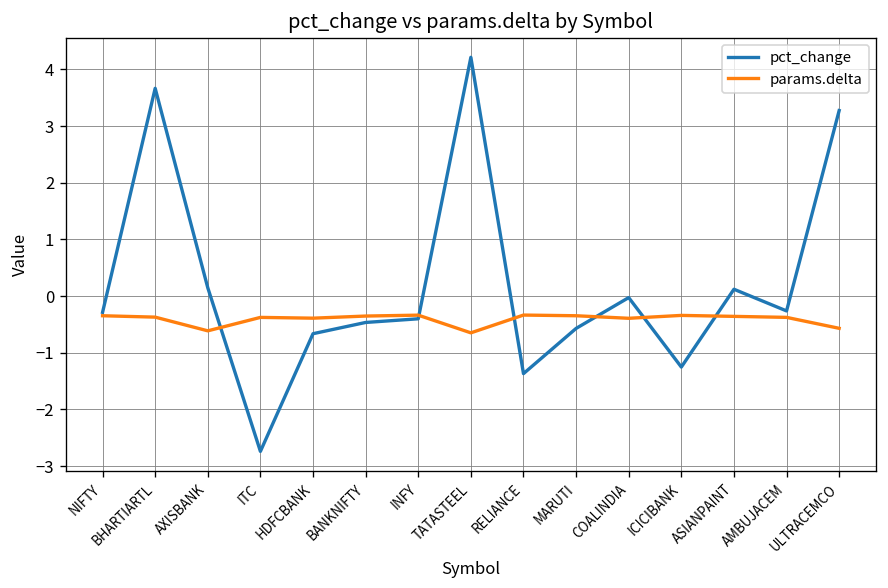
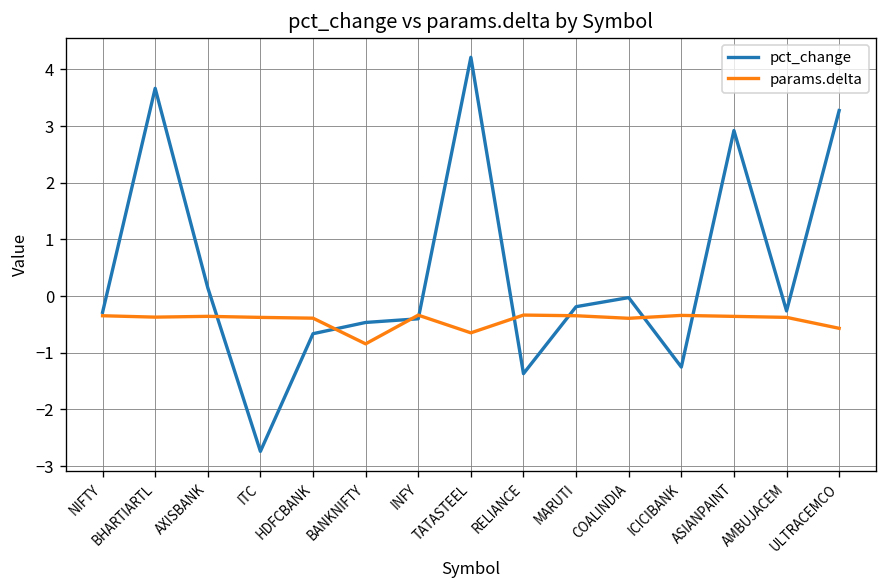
  {
    "pct_change": {
      "NIFTY": -0.3,
      "BHARTIARTL": 3.7,
      "AXISBANK": 0.1,
      "ITC": -2.7,
      "HDFCBANK": -0.7,
      "BANKNIFTY": -0.5,
      "INFY": -0.4,
      "TATASTEEL": 4.2,
      "RELIANCE": -1.4,
-     "MARUTI": -0.6,
+     "MARUTI": -0.2,
      "COALINDIA": 0.0,
      "ICICIBANK": -1.3,
-     "ASIANPAINT": 0.1,
+     "ASIANPAINT": 2.9,
      "AMBUJACEM": -0.3,
      "ULTRACEMCO": 3.3
    },
    "params.delta": {
      "NIFTY": -0.3,
      "BHARTIARTL": -0.4,
-     "AXISBANK": -0.6,
+     "AXISBANK": -0.4,
      "ITC": -0.4,
      "HDFCBANK": -0.4,
-     "BANKNIFTY": -0.4,
+     "BANKNIFTY": -0.8,
      "INFY": -0.3,
      "TATASTEEL": -0.6,
      "RELIANCE": -0.3,
      "MARUTI": -0.3,
      "COALINDIA": -0.4,
      "ICICIBANK": -0.3,
      "ASIANPAINT": -0.4,
      "AMBUJACEM": -0.4,
      "ULTRACEMCO": -0.6
    }
  }
